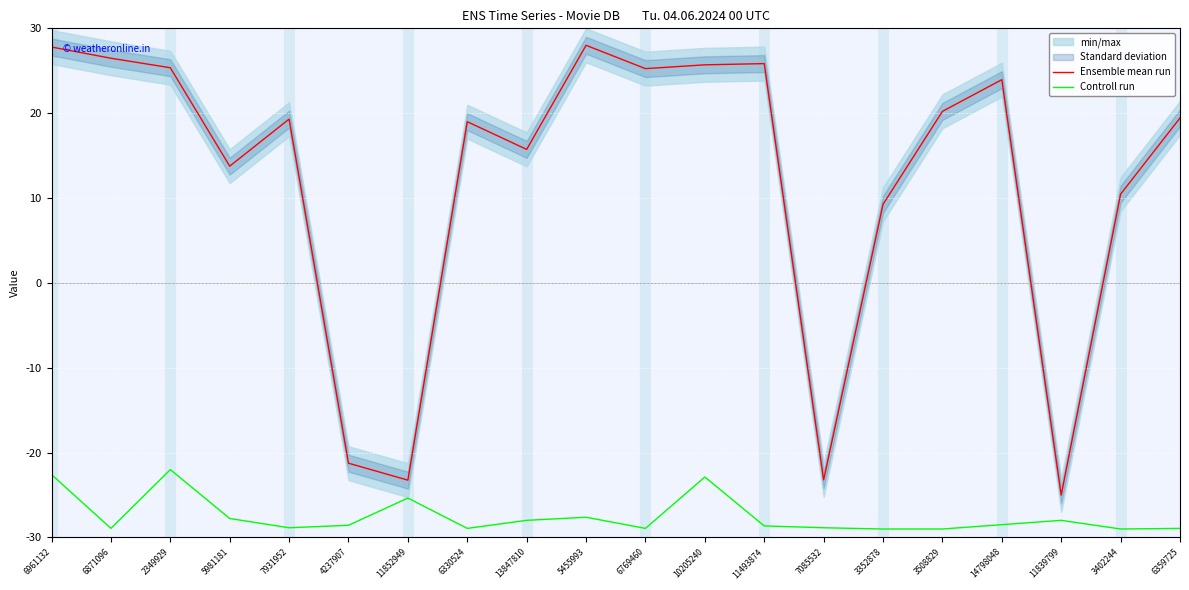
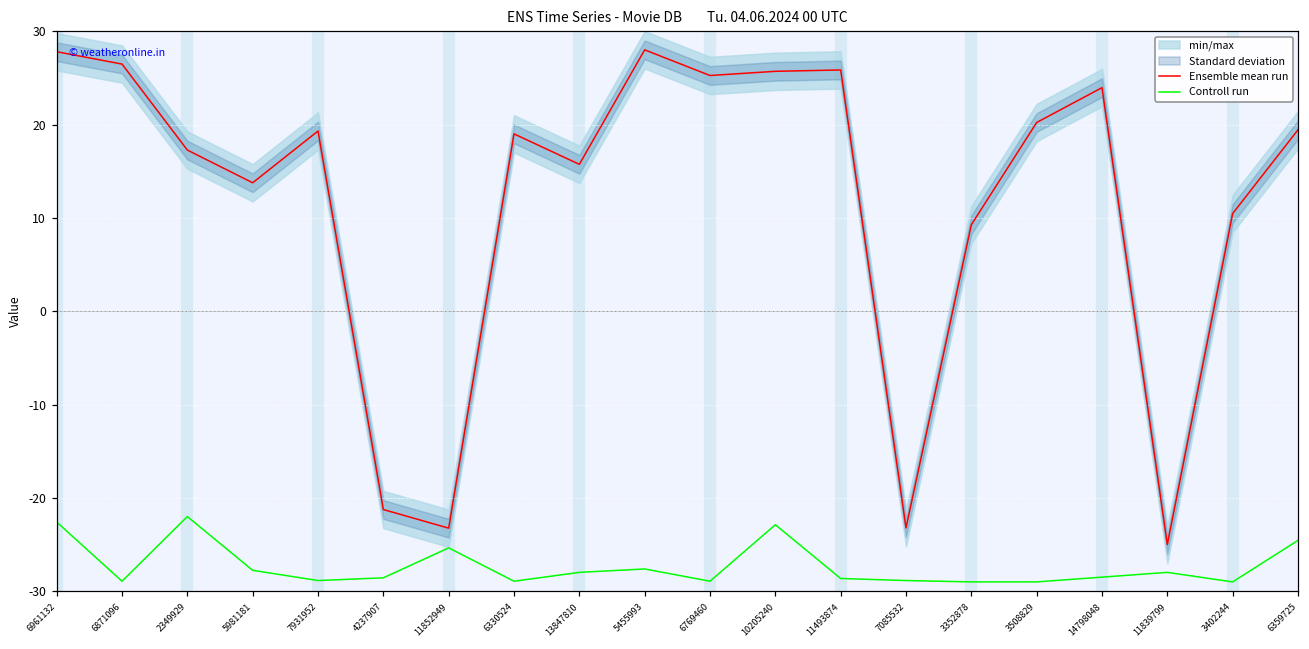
  {
    "Ensemble mean run": {
      "6961132": 28,
      "6871096": 26,
-     "2349929": 25,
+     "2349929": 17,
      "5981181": 14,
      "7931952": 19,
      "4237907": -21,
      "11852949": -23,
      "6330524": 19,
      "13847810": 16,
      "5455993": 28,
      "6769460": 25,
      "10205240": 26,
      "11493874": 26,
      "7085532": -23,
      "3352878": 9,
      "3508829": 20,
      "14798048": 24,
      "11839799": -25,
      "3402244": 10,
      "6359725": 19
    },
    "Controll run": {
      "6961132": -23,
      "6871096": -29,
      "2349929": -22,
      "5981181": -28,
      "7931952": -29,
      "4237907": -29,
      "11852949": -25,
      "6330524": -29,
      "13847810": -28,
      "5455993": -28,
      "6769460": -29,
      "10205240": -23,
      "11493874": -29,
      "7085532": -29,
      "3352878": -29,
      "3508829": -29,
      "14798048": -28,
      "11839799": -28,
      "3402244": -29,
-     "6359725": -29
+     "6359725": -25
    }
  }
